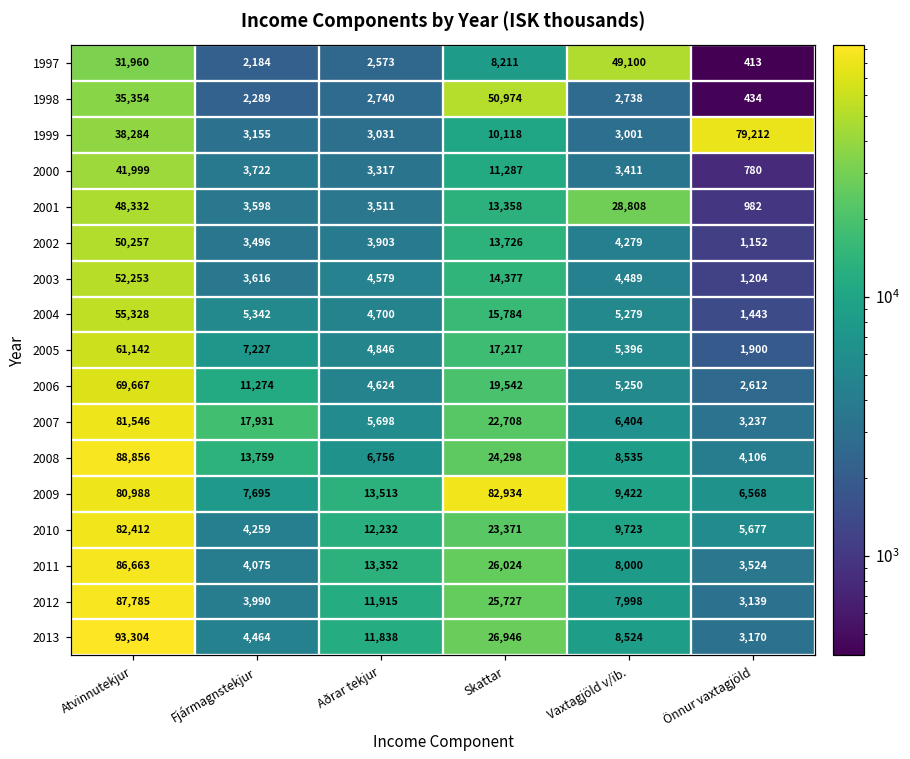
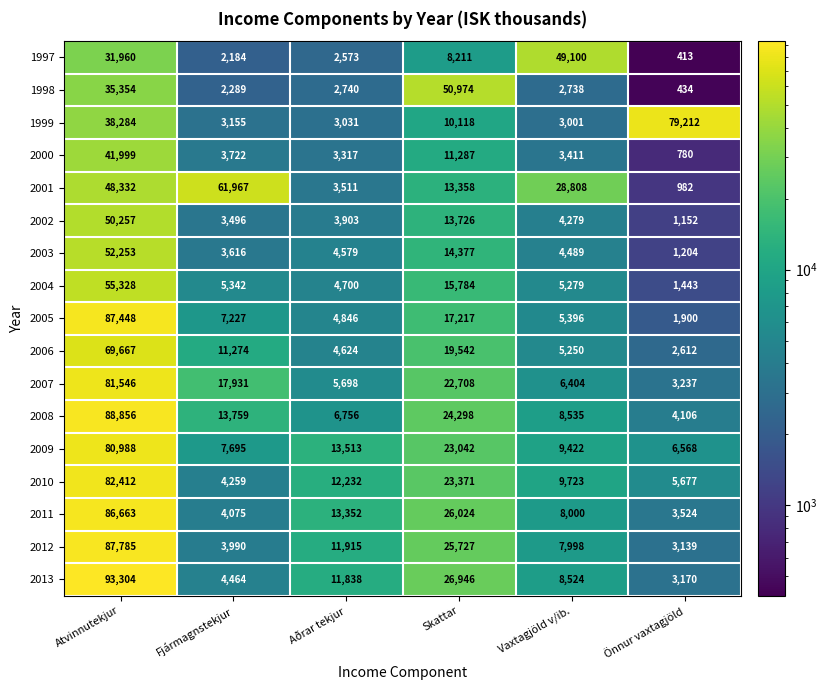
  {
    "1997": {
      "Atvinnutekjur": "31,960",
      "Fjármagnstekjur": "2,184",
      "Aðrar tekjur": "2,573",
      "Skattar": "8,211",
      "Vaxtagjöld v/ib.": "49,100",
      "Önnur vaxtagjöld": "413"
    },
    "1998": {
      "Atvinnutekjur": "35,354",
      "Fjármagnstekjur": "2,289",
      "Aðrar tekjur": "2,740",
      "Skattar": "50,974",
      "Vaxtagjöld v/ib.": "2,738",
      "Önnur vaxtagjöld": "434"
    },
    "1999": {
      "Atvinnutekjur": "38,284",
      "Fjármagnstekjur": "3,155",
      "Aðrar tekjur": "3,031",
      "Skattar": "10,118",
      "Vaxtagjöld v/ib.": "3,001",
      "Önnur vaxtagjöld": "79,212"
    },
    "2000": {
      "Atvinnutekjur": "41,999",
      "Fjármagnstekjur": "3,722",
      "Aðrar tekjur": "3,317",
      "Skattar": "11,287",
      "Vaxtagjöld v/ib.": "3,411",
      "Önnur vaxtagjöld": "780"
    },
    "2001": {
      "Atvinnutekjur": "48,332",
-     "Fjármagnstekjur": "3,598",
+     "Fjármagnstekjur": "61,967",
      "Aðrar tekjur": "3,511",
      "Skattar": "13,358",
      "Vaxtagjöld v/ib.": "28,808",
      "Önnur vaxtagjöld": "982"
    },
    "2002": {
      "Atvinnutekjur": "50,257",
      "Fjármagnstekjur": "3,496",
      "Aðrar tekjur": "3,903",
      "Skattar": "13,726",
      "Vaxtagjöld v/ib.": "4,279",
      "Önnur vaxtagjöld": "1,152"
    },
    "2003": {
      "Atvinnutekjur": "52,253",
      "Fjármagnstekjur": "3,616",
      "Aðrar tekjur": "4,579",
      "Skattar": "14,377",
      "Vaxtagjöld v/ib.": "4,489",
      "Önnur vaxtagjöld": "1,204"
    },
    "2004": {
      "Atvinnutekjur": "55,328",
      "Fjármagnstekjur": "5,342",
      "Aðrar tekjur": "4,700",
      "Skattar": "15,784",
      "Vaxtagjöld v/ib.": "5,279",
      "Önnur vaxtagjöld": "1,443"
    },
    "2005": {
-     "Atvinnutekjur": "61,142",
+     "Atvinnutekjur": "87,448",
      "Fjármagnstekjur": "7,227",
      "Aðrar tekjur": "4,846",
      "Skattar": "17,217",
      "Vaxtagjöld v/ib.": "5,396",
      "Önnur vaxtagjöld": "1,900"
    },
    "2006": {
      "Atvinnutekjur": "69,667",
      "Fjármagnstekjur": "11,274",
      "Aðrar tekjur": "4,624",
      "Skattar": "19,542",
      "Vaxtagjöld v/ib.": "5,250",
      "Önnur vaxtagjöld": "2,612"
    },
    "2007": {
      "Atvinnutekjur": "81,546",
      "Fjármagnstekjur": "17,931",
      "Aðrar tekjur": "5,698",
      "Skattar": "22,708",
      "Vaxtagjöld v/ib.": "6,404",
      "Önnur vaxtagjöld": "3,237"
    },
    "2008": {
      "Atvinnutekjur": "88,856",
      "Fjármagnstekjur": "13,759",
      "Aðrar tekjur": "6,756",
      "Skattar": "24,298",
      "Vaxtagjöld v/ib.": "8,535",
      "Önnur vaxtagjöld": "4,106"
    },
    "2009": {
      "Atvinnutekjur": "80,988",
      "Fjármagnstekjur": "7,695",
      "Aðrar tekjur": "13,513",
-     "Skattar": "82,934",
+     "Skattar": "23,042",
      "Vaxtagjöld v/ib.": "9,422",
      "Önnur vaxtagjöld": "6,568"
    },
    "2010": {
      "Atvinnutekjur": "82,412",
      "Fjármagnstekjur": "4,259",
      "Aðrar tekjur": "12,232",
      "Skattar": "23,371",
      "Vaxtagjöld v/ib.": "9,723",
      "Önnur vaxtagjöld": "5,677"
    },
    "2011": {
      "Atvinnutekjur": "86,663",
      "Fjármagnstekjur": "4,075",
      "Aðrar tekjur": "13,352",
      "Skattar": "26,024",
      "Vaxtagjöld v/ib.": "8,000",
      "Önnur vaxtagjöld": "3,524"
    },
    "2012": {
      "Atvinnutekjur": "87,785",
      "Fjármagnstekjur": "3,990",
      "Aðrar tekjur": "11,915",
      "Skattar": "25,727",
      "Vaxtagjöld v/ib.": "7,998",
      "Önnur vaxtagjöld": "3,139"
    },
    "2013": {
      "Atvinnutekjur": "93,304",
      "Fjármagnstekjur": "4,464",
      "Aðrar tekjur": "11,838",
      "Skattar": "26,946",
      "Vaxtagjöld v/ib.": "8,524",
      "Önnur vaxtagjöld": "3,170"
    }
  }
